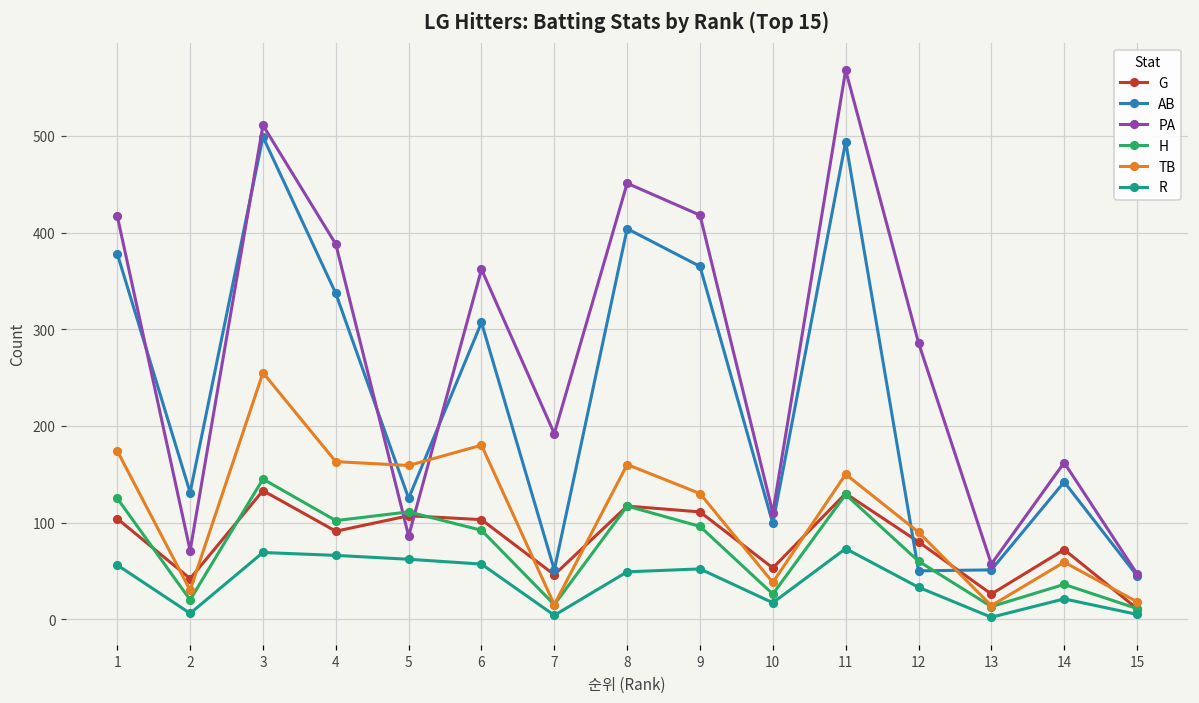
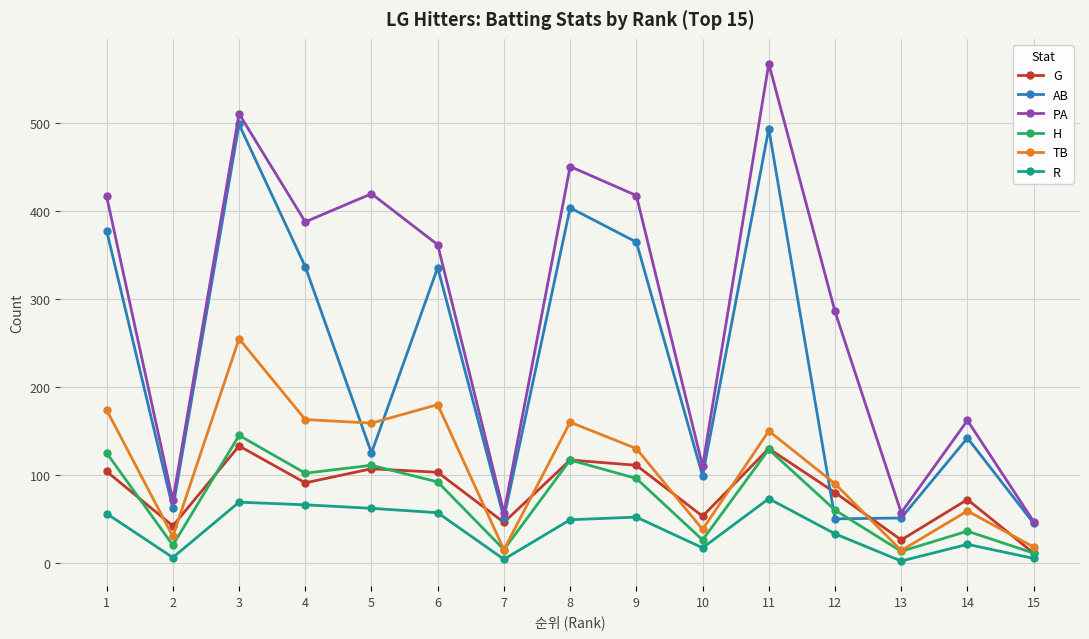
  {
    "G": {
      "1": 100,
      "2": 40,
      "3": 130,
      "4": 90,
      "5": 110,
      "6": 100,
      "7": 50,
      "9": 110,
      "10": 50,
      "12": 80,
      "13": 30,
      "14": 70
    },
    "AB": {
      "1": 380,
-     "2": 130,
+     "2": 60,
      "3": 500,
      "4": 340,
      "5": 130,
-     "6": 310,
+     "6": 340,
      "7": 50,
      "8": 400,
      "9": 370,
      "10": 100,
      "11": 490,
      "12": 50,
      "13": 50,
      "14": 140
    },
    "PA": {
      "1": 420,
      "2": 70,
      "3": 510,
      "4": 390,
-     "5": 90,
+     "5": 420,
      "6": 360,
-     "7": 190,
+     "7": 60,
      "8": 450,
      "9": 420,
      "10": 110,
      "11": 570,
      "12": 290,
      "13": 60,
      "14": 160
    },
    "TB": {
      "1": 170,
      "2": 30,
      "3": 260,
      "4": 160,
      "5": 160,
      "6": 180,
      "8": 160,
      "9": 130,
      "10": 40,
      "11": 150,
      "12": 90,
      "14": 60,
      "15": 20
    }
  }
